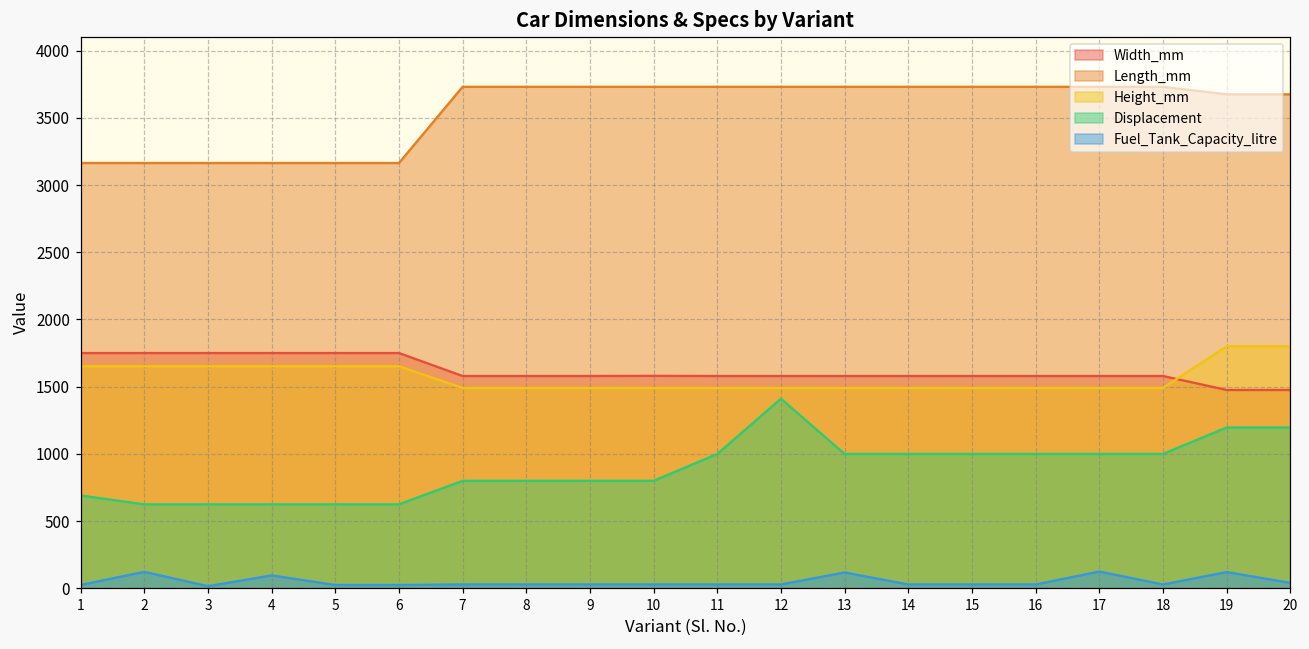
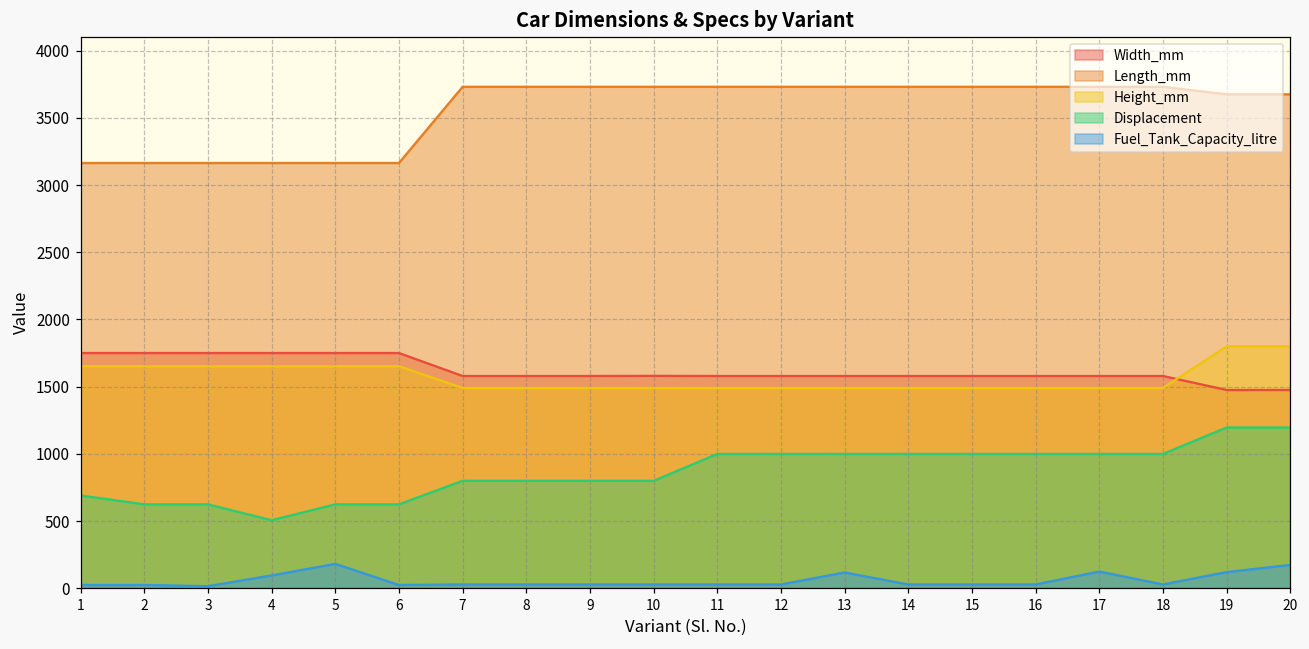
  {
    "Displacement": {
      "1": 690,
      "2": 620,
      "3": 620,
-     "4": 620,
+     "4": 510,
      "5": 620,
      "6": 620,
      "7": 800,
      "8": 800,
      "9": 800,
      "10": 800,
      "11": 1000,
-     "12": 1410,
+     "12": 1000,
      "13": 1000,
      "14": 1000,
      "15": 1000,
      "16": 1000,
      "17": 1000,
      "18": 1000,
      "19": 1200,
      "20": 1200
    },
    "Fuel_Tank_Capacity_litre": {
      "1": 20,
-     "2": 120,
+     "2": 20,
      "3": 20,
      "4": 100,
-     "5": 20,
+     "5": 180,
      "6": 20,
      "7": 30,
      "8": 30,
      "9": 30,
      "10": 30,
      "11": 30,
      "12": 30,
      "13": 120,
      "14": 30,
      "15": 30,
      "16": 30,
      "17": 120,
      "18": 30,
      "19": 120,
-     "20": 40
+     "20": 170
    }
  }
